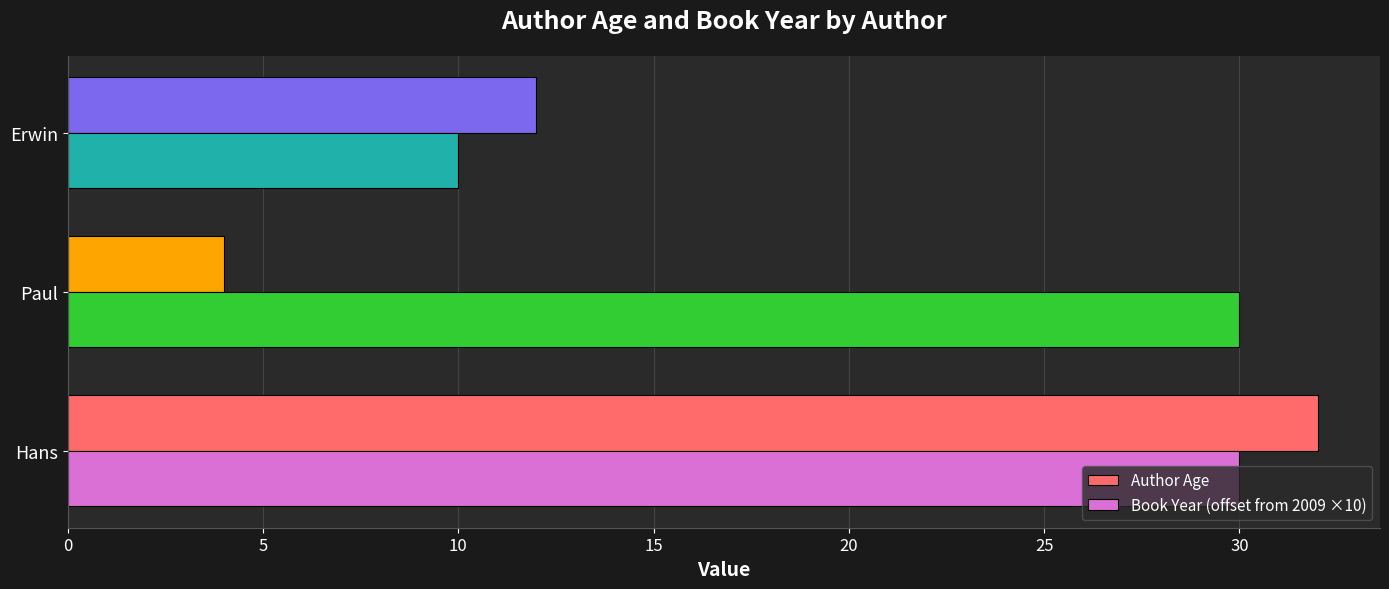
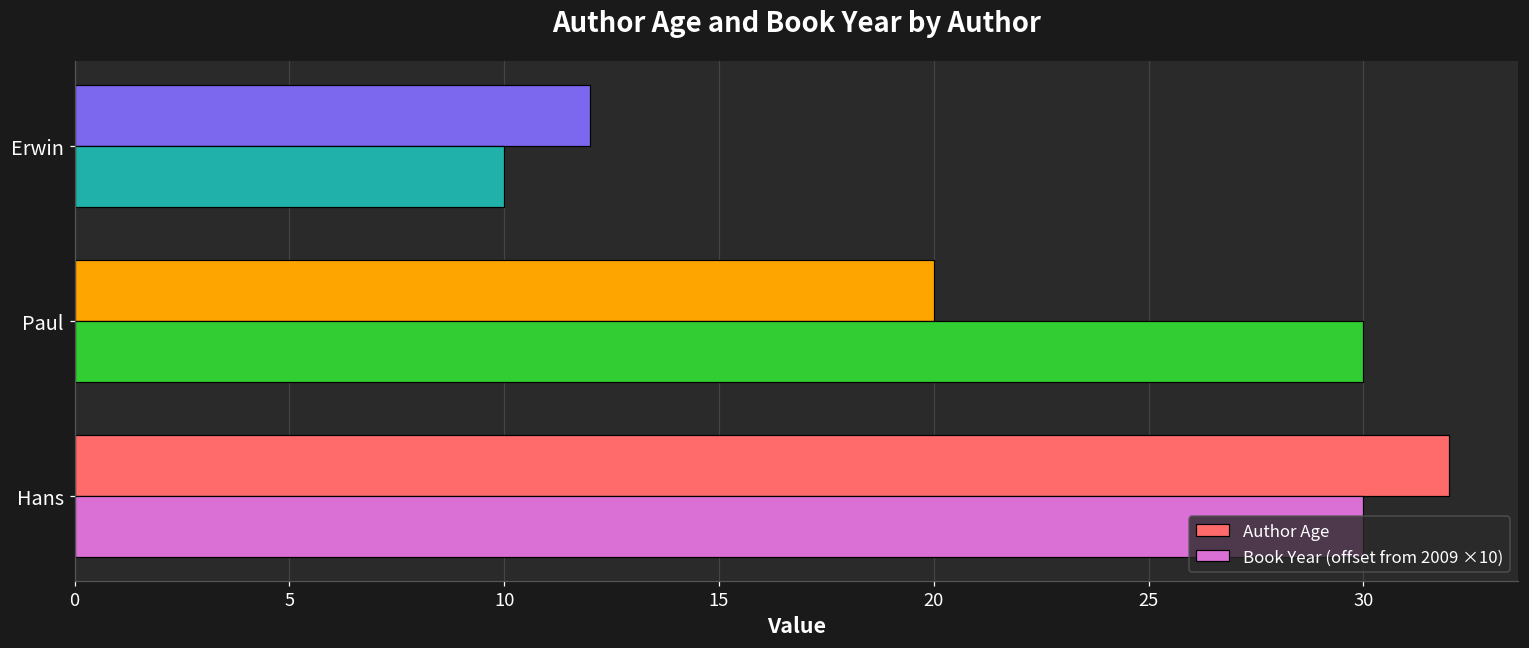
  {
    "Author Age": {
      "Erwin": 12,
-     "Paul": 4,
+     "Paul": 20,
      "Hans": 32
    },
    "Book Year (offset from 2009 ×10)": {
      "Erwin": 10,
      "Paul": 30
    }
  }
